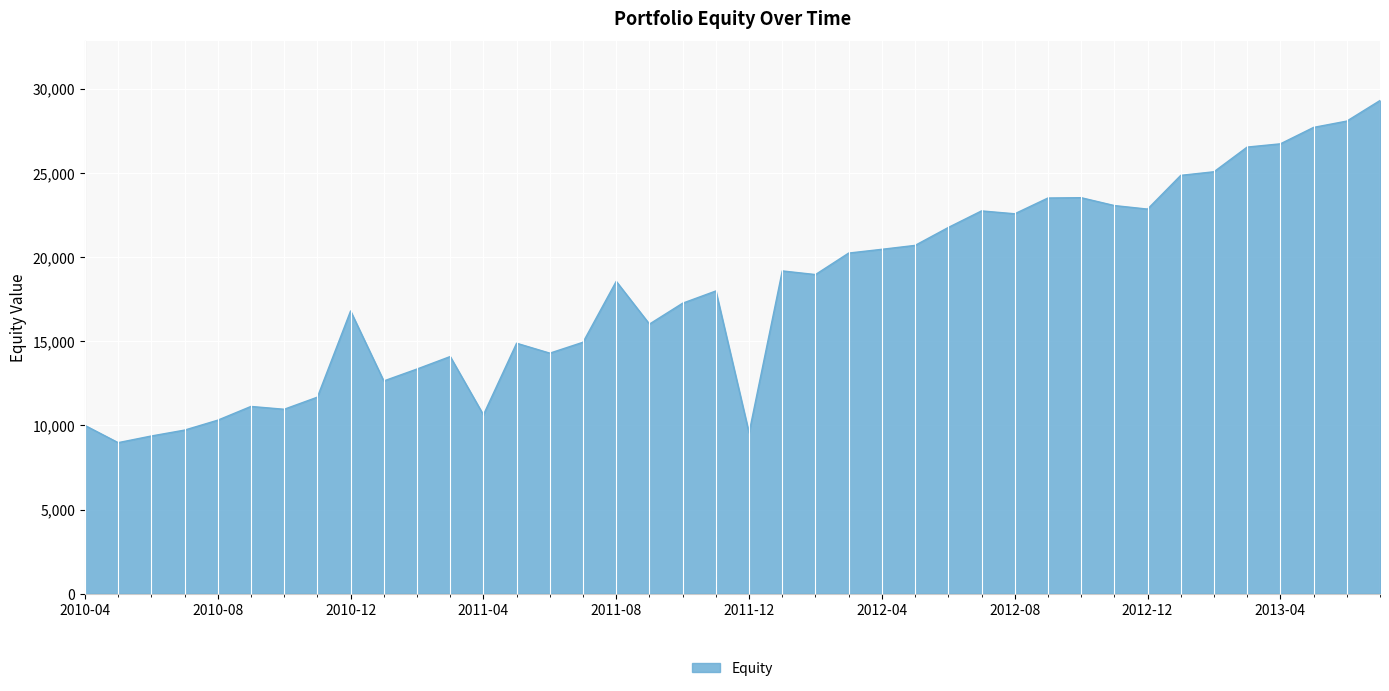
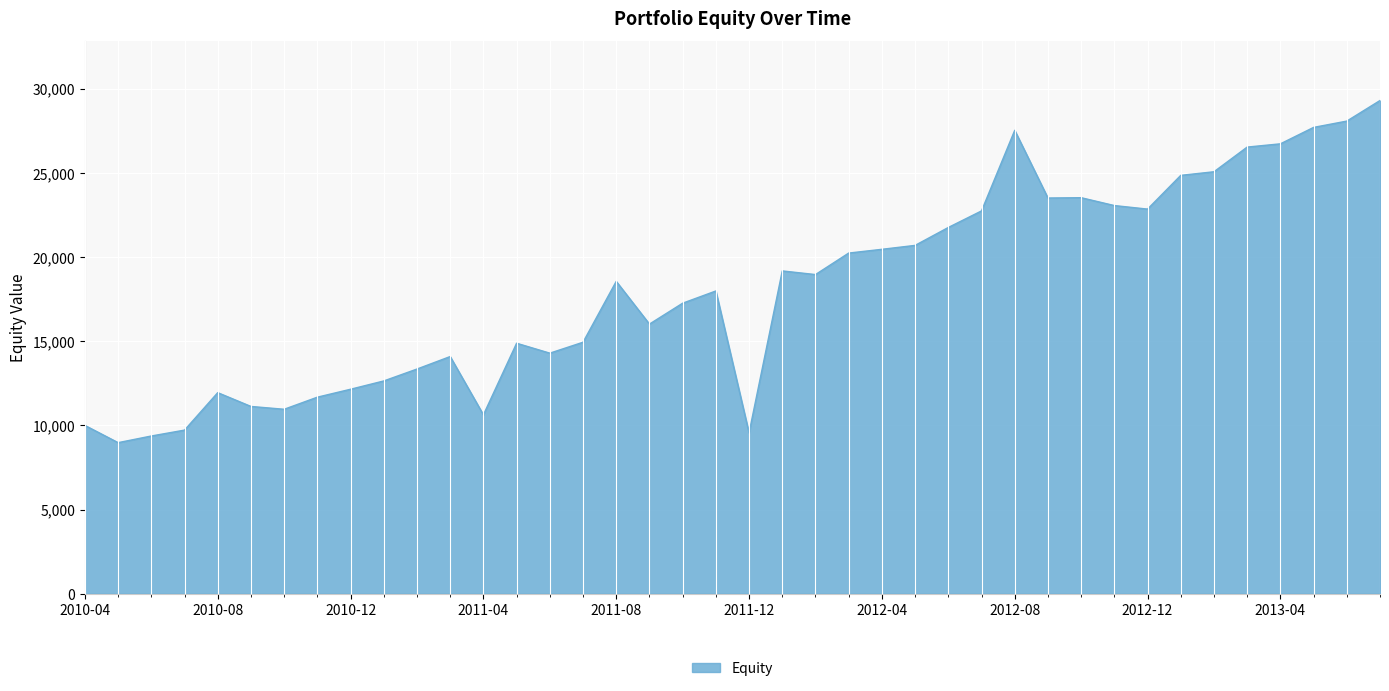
  {
    "2010-04": "10,000",
-   "2010-08": "10,300",
-   "2010-12": "16,800",
+   "2010-08": "11,900",
+   "2010-12": "12,100",
    "2011-04": "10,600",
    "2011-08": "18,600",
    "2011-12": "9,600",
    "2012-04": "20,500",
-   "2012-08": "22,600",
+   "2012-08": "27,500",
    "2012-12": "22,900",
    "2013-04": "26,700"
  }
